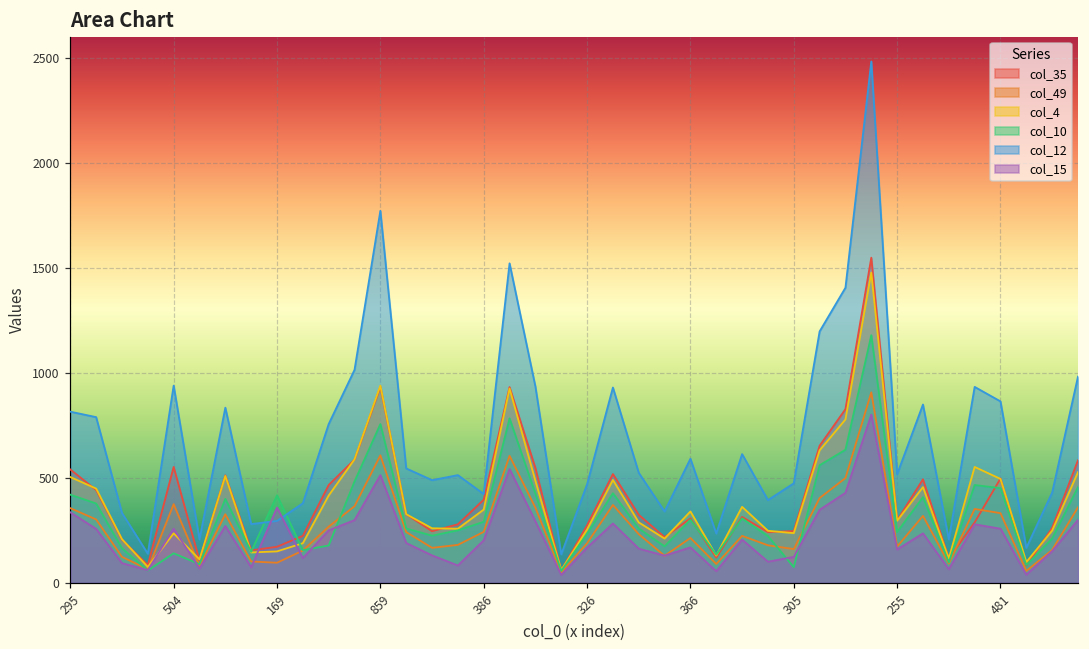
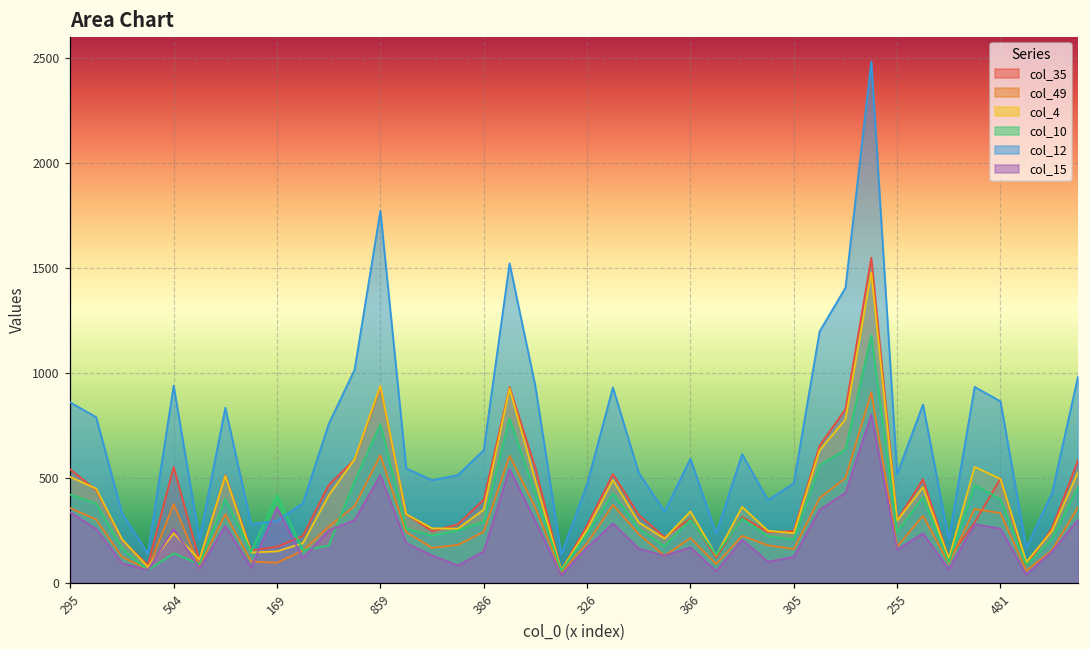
  {
    "col_10": {
      "295": 420,
      "504": 140,
      "169": 420,
      "859": 760,
      "386": 290,
      "326": 230,
-     "305": 80,
+     "305": 210,
      "255": 240,
-     "481": 450
+     "481": 400
    },
    "col_12": {
-     "295": 820,
+     "295": 860,
      "504": 940,
      "169": 300,
      "859": 1770,
-     "386": 420,
+     "386": 630,
      "326": 470,
      "366": 590,
      "305": 470,
      "255": 520,
      "481": 860
    },
    "col_15": {
      "295": 340,
      "504": 260,
      "169": 360,
      "859": 510,
-     "386": 200,
+     "386": 150,
      "326": 170,
      "366": 170,
      "305": 120,
      "255": 160,
      "481": 260
    }
  }
